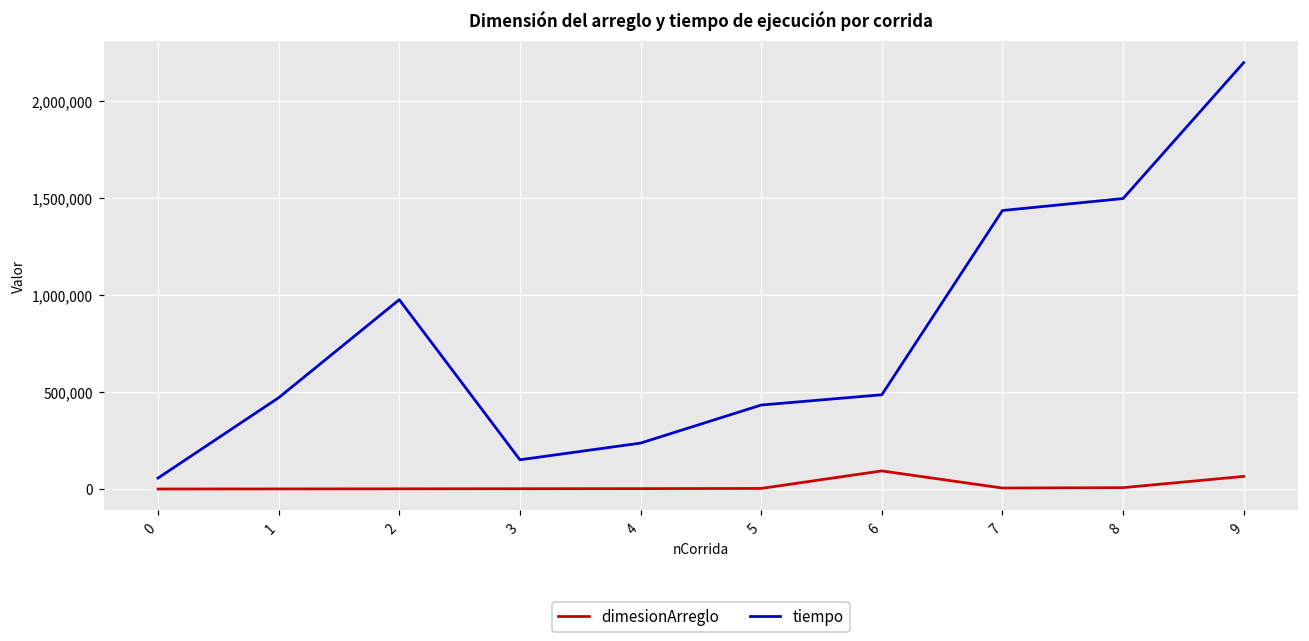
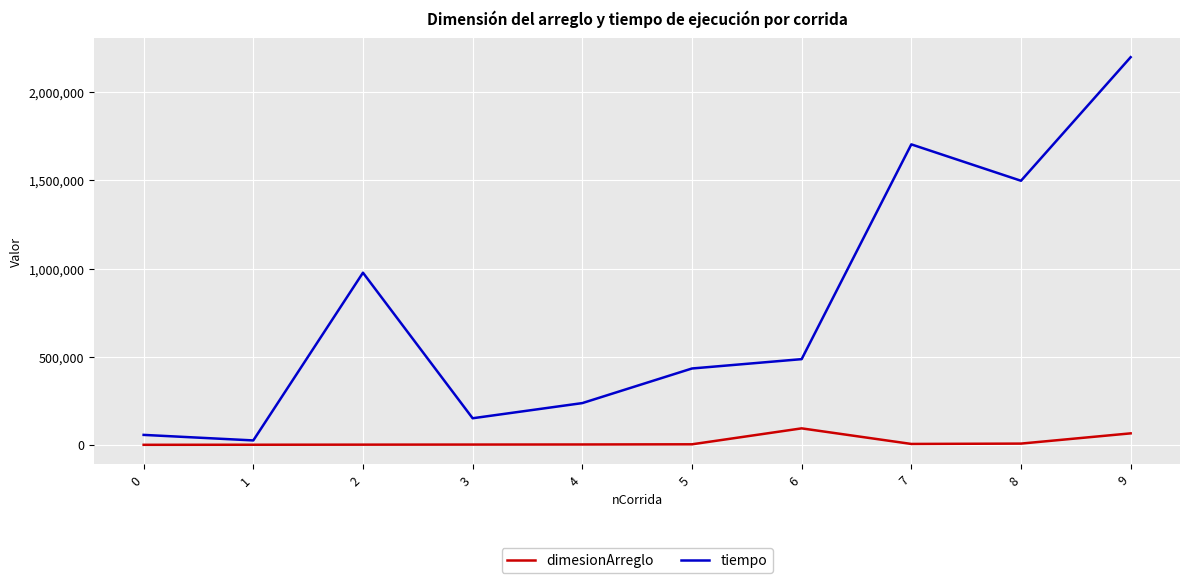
  {
    "dimesionArreglo": {
      "0": "0",
      "1": "0",
      "2": "0",
      "3": "0",
      "4": "0",
      "5": "0",
      "6": "90,000",
      "7": "10,000",
      "8": "10,000",
      "9": "70,000"
    },
    "tiempo": {
      "0": "60,000",
-     "1": "470,000",
+     "1": "30,000",
      "2": "980,000",
      "3": "150,000",
      "4": "240,000",
      "5": "430,000",
      "6": "490,000",
-     "7": "1,440,000",
+     "7": "1,700,000",
      "8": "1,500,000",
      "9": "2,200,000"
    }
  }
